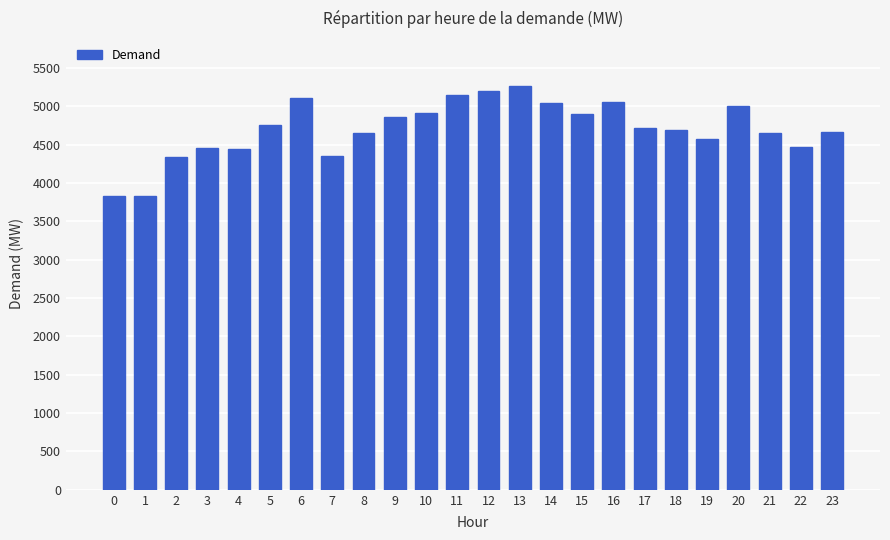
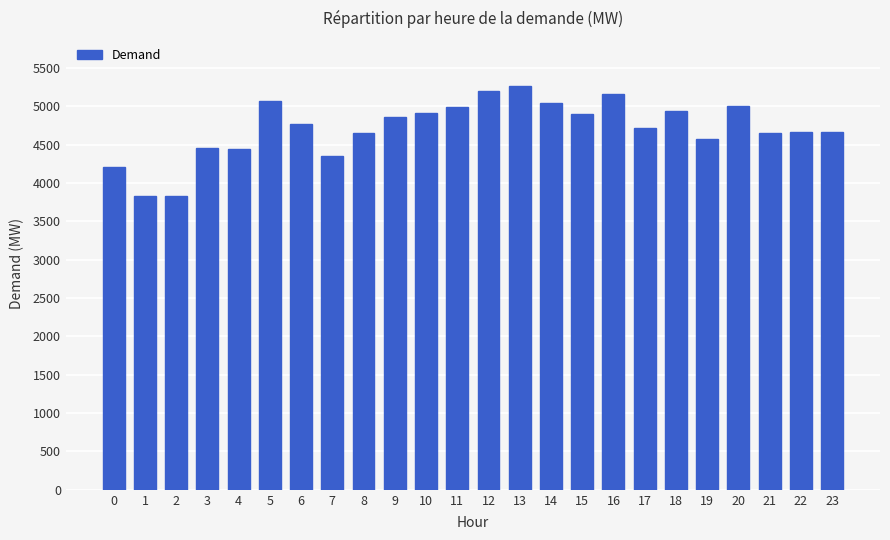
  {
-   "0": 3800,
+   "0": 4200,
    "1": 3800,
-   "2": 4300,
+   "2": 3800,
    "3": 4500,
    "4": 4400,
-   "5": 4800,
-   "6": 5100,
+   "5": 5100,
+   "6": 4800,
    "7": 4400,
    "8": 4700,
    "9": 4900,
    "10": 4900,
-   "11": 5200,
+   "11": 5000,
    "12": 5200,
    "13": 5300,
    "14": 5000,
    "15": 4900,
-   "16": 5100,
+   "16": 5200,
    "17": 4700,
-   "18": 4700,
+   "18": 4900,
    "19": 4600,
    "20": 5000,
    "21": 4600,
-   "22": 4500,
+   "22": 4700,
    "23": 4700
  }
